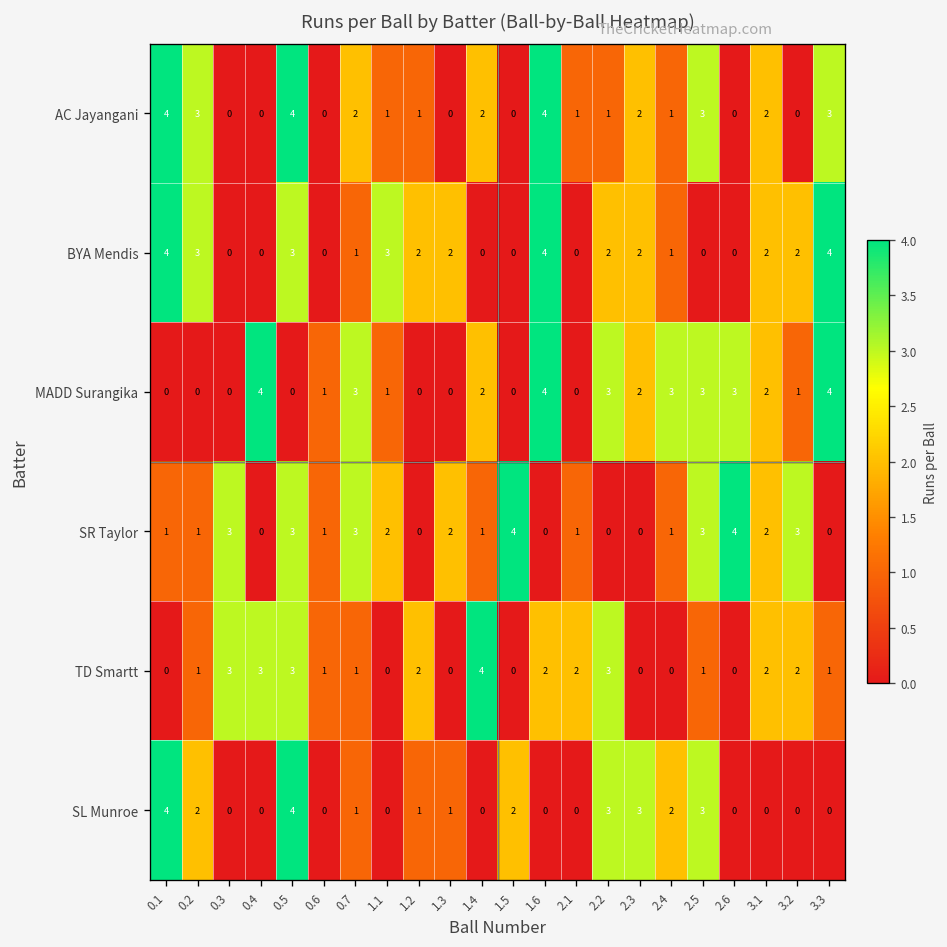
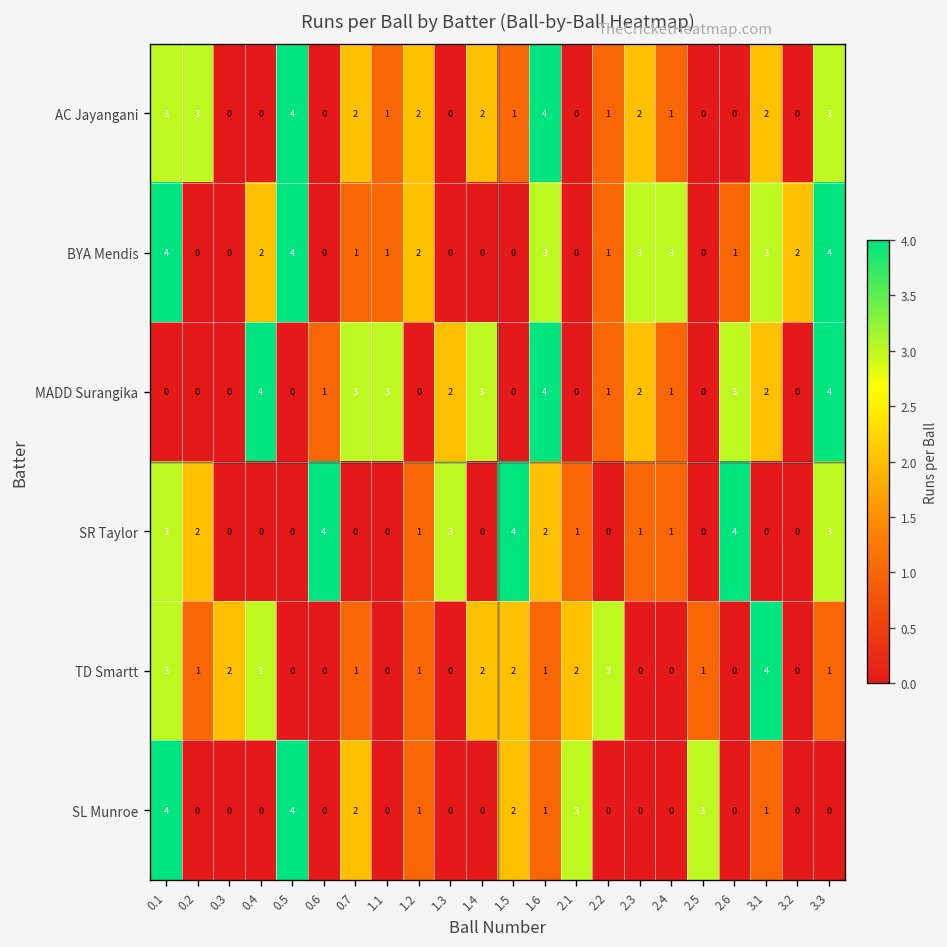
  {
    "AC Jayangani": {
-     "0.1": 4,
+     "0.1": 3,
      "0.2": 3,
      "0.3": 0,
      "0.4": 0,
      "0.5": 4,
      "0.6": 0,
      "0.7": 2,
      "1.1": 1,
-     "1.2": 1,
+     "1.2": 2,
      "1.3": 0,
      "1.4": 2,
-     "1.5": 0,
+     "1.5": 1,
      "1.6": 4,
-     "2.1": 1,
+     "2.1": 0,
      "2.2": 1,
      "2.3": 2,
      "2.4": 1,
-     "2.5": 3,
+     "2.5": 0,
      "2.6": 0,
      "3.1": 2,
      "3.2": 0,
      "3.3": 3
    },
    "BYA Mendis": {
      "0.1": 4,
-     "0.2": 3,
+     "0.2": 0,
      "0.3": 0,
-     "0.4": 0,
-     "0.5": 3,
+     "0.4": 2,
+     "0.5": 4,
      "0.6": 0,
      "0.7": 1,
-     "1.1": 3,
+     "1.1": 1,
      "1.2": 2,
-     "1.3": 2,
+     "1.3": 0,
      "1.4": 0,
      "1.5": 0,
-     "1.6": 4,
+     "1.6": 3,
      "2.1": 0,
-     "2.2": 2,
-     "2.3": 2,
-     "2.4": 1,
+     "2.2": 1,
+     "2.3": 3,
+     "2.4": 3,
      "2.5": 0,
-     "2.6": 0,
-     "3.1": 2,
+     "2.6": 1,
+     "3.1": 3,
      "3.2": 2,
      "3.3": 4
    },
    "MADD Surangika": {
      "0.1": 0,
      "0.2": 0,
      "0.3": 0,
      "0.4": 4,
      "0.5": 0,
      "0.6": 1,
      "0.7": 3,
-     "1.1": 1,
+     "1.1": 3,
      "1.2": 0,
-     "1.3": 0,
-     "1.4": 2,
+     "1.3": 2,
+     "1.4": 3,
      "1.5": 0,
      "1.6": 4,
      "2.1": 0,
-     "2.2": 3,
+     "2.2": 1,
      "2.3": 2,
-     "2.4": 3,
-     "2.5": 3,
+     "2.4": 1,
+     "2.5": 0,
      "2.6": 3,
      "3.1": 2,
-     "3.2": 1,
+     "3.2": 0,
      "3.3": 4
    },
    "SR Taylor": {
-     "0.1": 1,
-     "0.2": 1,
-     "0.3": 3,
+     "0.1": 3,
+     "0.2": 2,
+     "0.3": 0,
      "0.4": 0,
-     "0.5": 3,
-     "0.6": 1,
-     "0.7": 3,
-     "1.1": 2,
-     "1.2": 0,
-     "1.3": 2,
-     "1.4": 1,
+     "0.5": 0,
+     "0.6": 4,
+     "0.7": 0,
+     "1.1": 0,
+     "1.2": 1,
+     "1.3": 3,
+     "1.4": 0,
      "1.5": 4,
-     "1.6": 0,
+     "1.6": 2,
      "2.1": 1,
      "2.2": 0,
-     "2.3": 0,
+     "2.3": 1,
      "2.4": 1,
-     "2.5": 3,
+     "2.5": 0,
      "2.6": 4,
-     "3.1": 2,
-     "3.2": 3,
-     "3.3": 0
+     "3.1": 0,
+     "3.2": 0,
+     "3.3": 3
    },
    "TD Smartt": {
-     "0.1": 0,
+     "0.1": 3,
      "0.2": 1,
-     "0.3": 3,
+     "0.3": 2,
      "0.4": 3,
-     "0.5": 3,
-     "0.6": 1,
+     "0.5": 0,
+     "0.6": 0,
      "0.7": 1,
      "1.1": 0,
-     "1.2": 2,
+     "1.2": 1,
      "1.3": 0,
-     "1.4": 4,
-     "1.5": 0,
-     "1.6": 2,
+     "1.4": 2,
+     "1.5": 2,
+     "1.6": 1,
      "2.1": 2,
      "2.2": 3,
      "2.3": 0,
      "2.4": 0,
      "2.5": 1,
      "2.6": 0,
-     "3.1": 2,
-     "3.2": 2,
+     "3.1": 4,
+     "3.2": 0,
      "3.3": 1
    },
    "SL Munroe": {
      "0.1": 4,
-     "0.2": 2,
+     "0.2": 0,
      "0.3": 0,
      "0.4": 0,
      "0.5": 4,
      "0.6": 0,
-     "0.7": 1,
+     "0.7": 2,
      "1.1": 0,
      "1.2": 1,
-     "1.3": 1,
+     "1.3": 0,
      "1.4": 0,
      "1.5": 2,
-     "1.6": 0,
-     "2.1": 0,
-     "2.2": 3,
-     "2.3": 3,
-     "2.4": 2,
+     "1.6": 1,
+     "2.1": 3,
+     "2.2": 0,
+     "2.3": 0,
+     "2.4": 0,
      "2.5": 3,
      "2.6": 0,
-     "3.1": 0,
+     "3.1": 1,
      "3.2": 0,
      "3.3": 0
    }
  }
